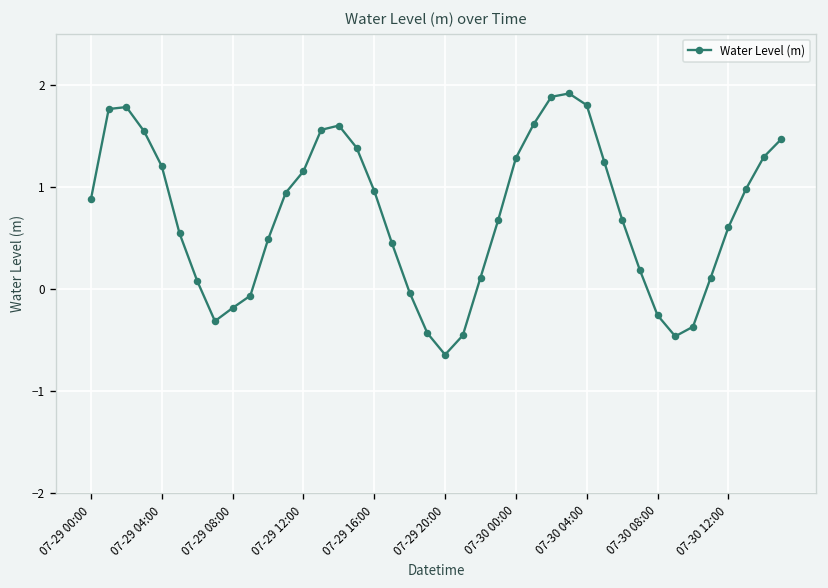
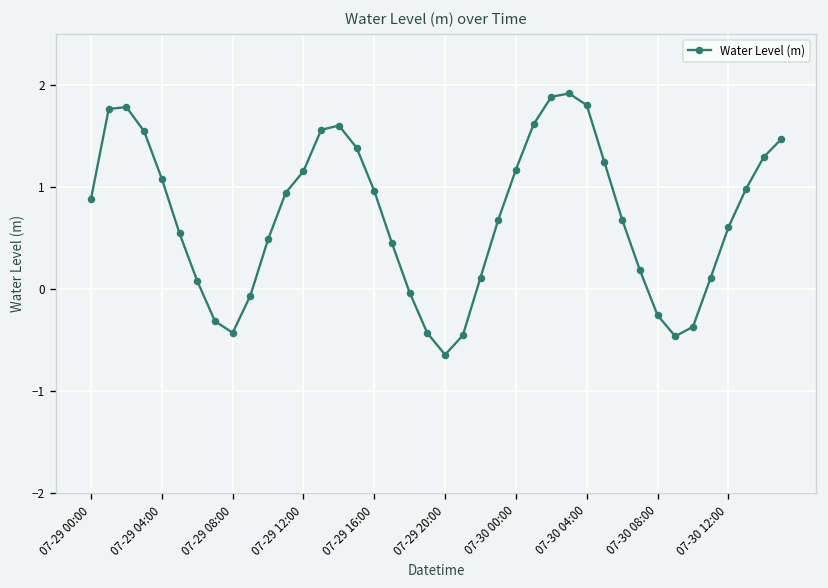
  {
    "07-29 00:00": 0.9,
-   "07-29 04:00": 1.2,
-   "07-29 08:00": -0.2,
+   "07-29 04:00": 1.1,
+   "07-29 08:00": -0.4,
    "07-29 12:00": 1.2,
    "07-29 16:00": 1.0,
    "07-29 20:00": -0.6,
-   "07-30 00:00": 1.3,
+   "07-30 00:00": 1.2,
    "07-30 04:00": 1.8,
    "07-30 08:00": -0.3,
    "07-30 12:00": 0.6
  }
